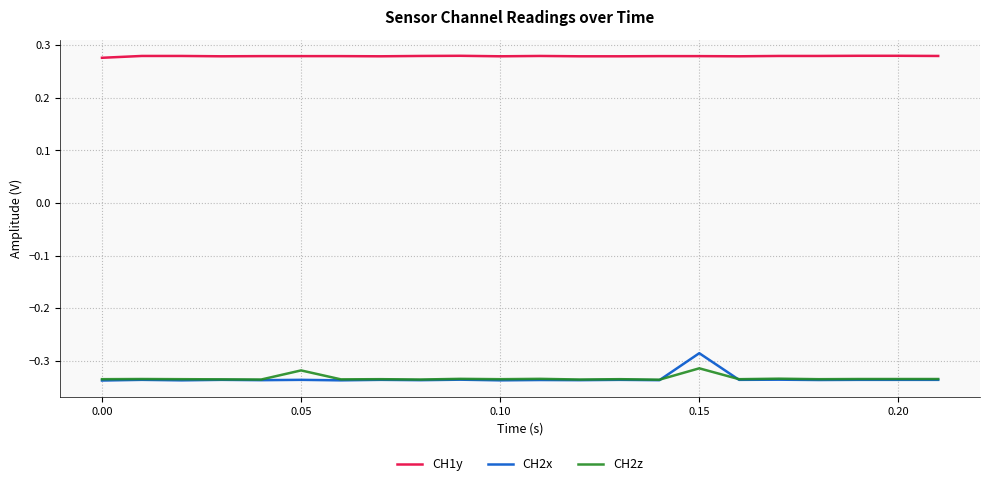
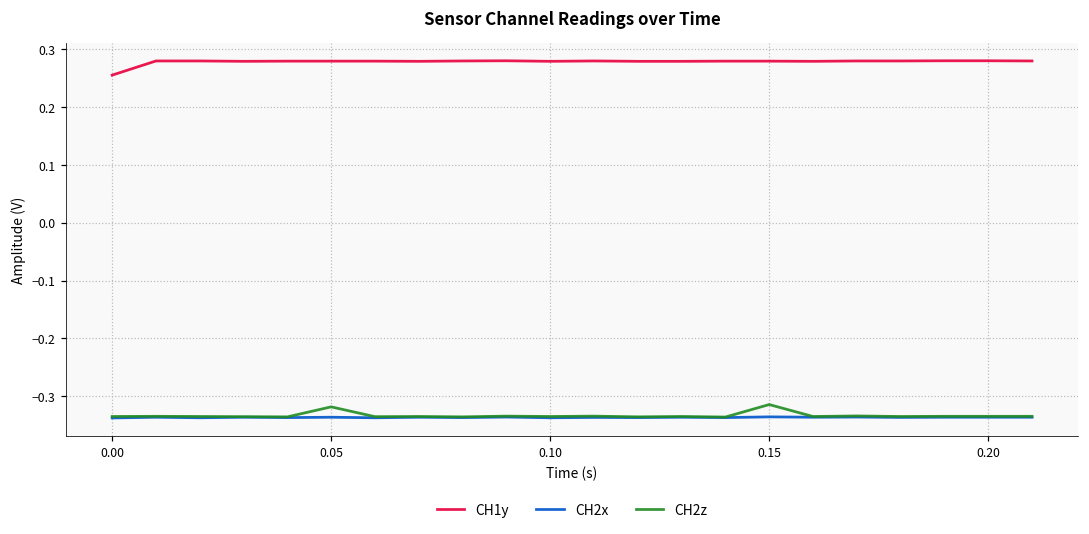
  {
    "CH1y": {
-     "0.00": 0.28,
+     "0.00": 0.26,
      "0.05": 0.28,
      "0.10": 0.28,
      "0.15": 0.28,
      "0.20": 0.28
    },
    "CH2x": {
      "0.05": -0.34,
-     "0.15": -0.29
+     "0.15": -0.34
    },
    "CH2z": {
      "0.05": -0.32,
      "0.15": -0.31
    }
  }
